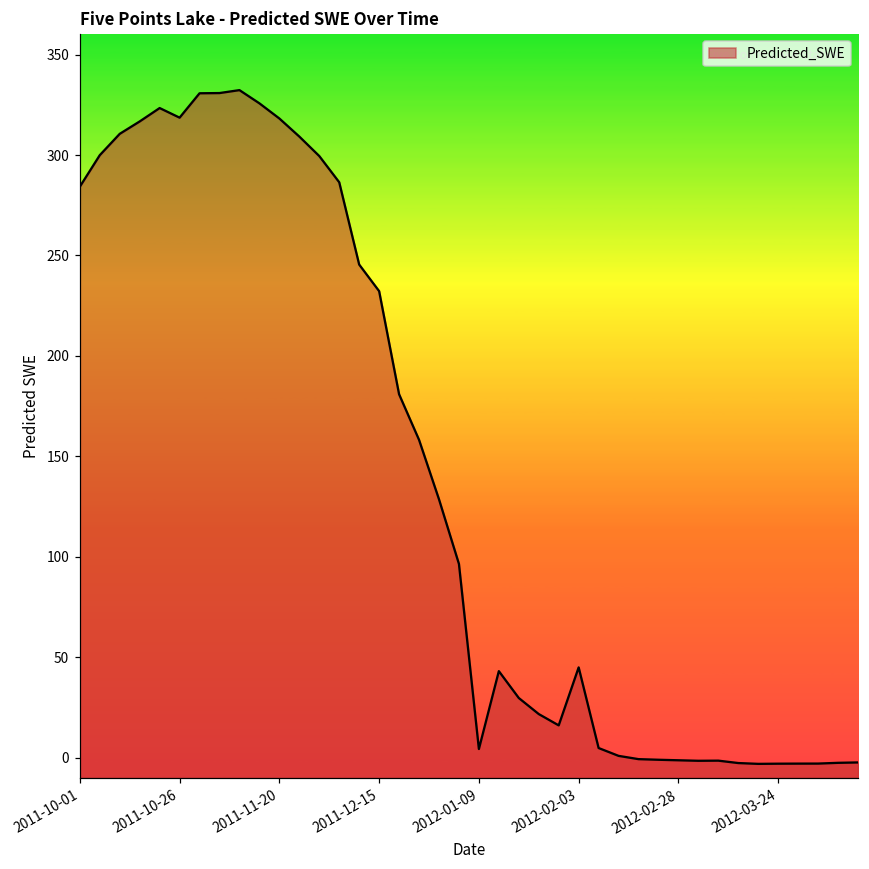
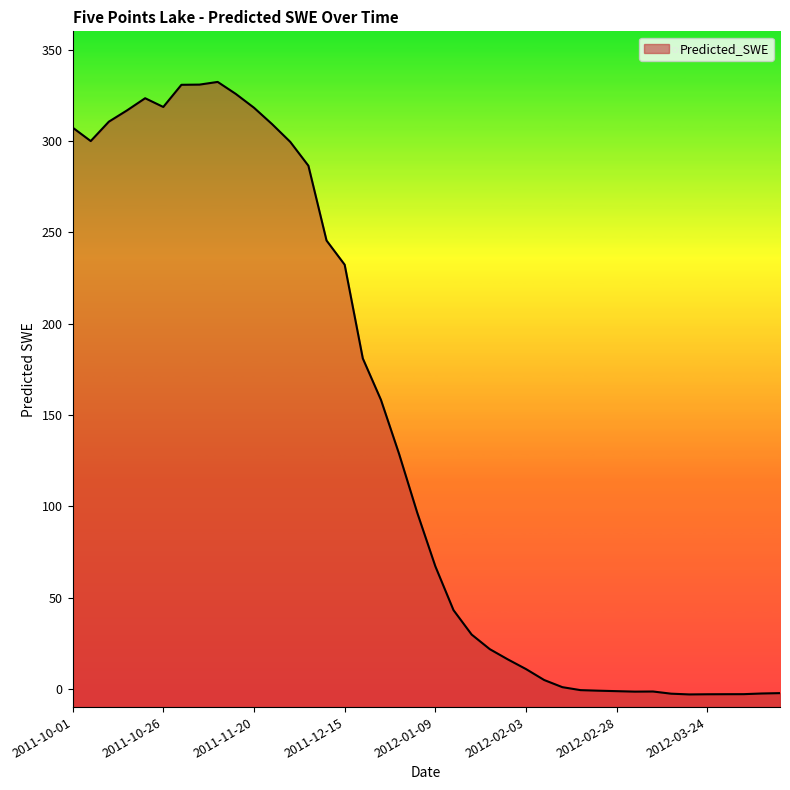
  {
-   "2011-10-01": 284,
+   "2011-10-01": 307,
    "2011-10-26": 319,
    "2011-11-20": 318,
    "2011-12-15": 232,
-   "2012-01-09": 4,
-   "2012-02-03": 45,
+   "2012-01-09": 67,
+   "2012-02-03": 11,
    "2012-02-28": -1,
    "2012-03-24": -3
  }
